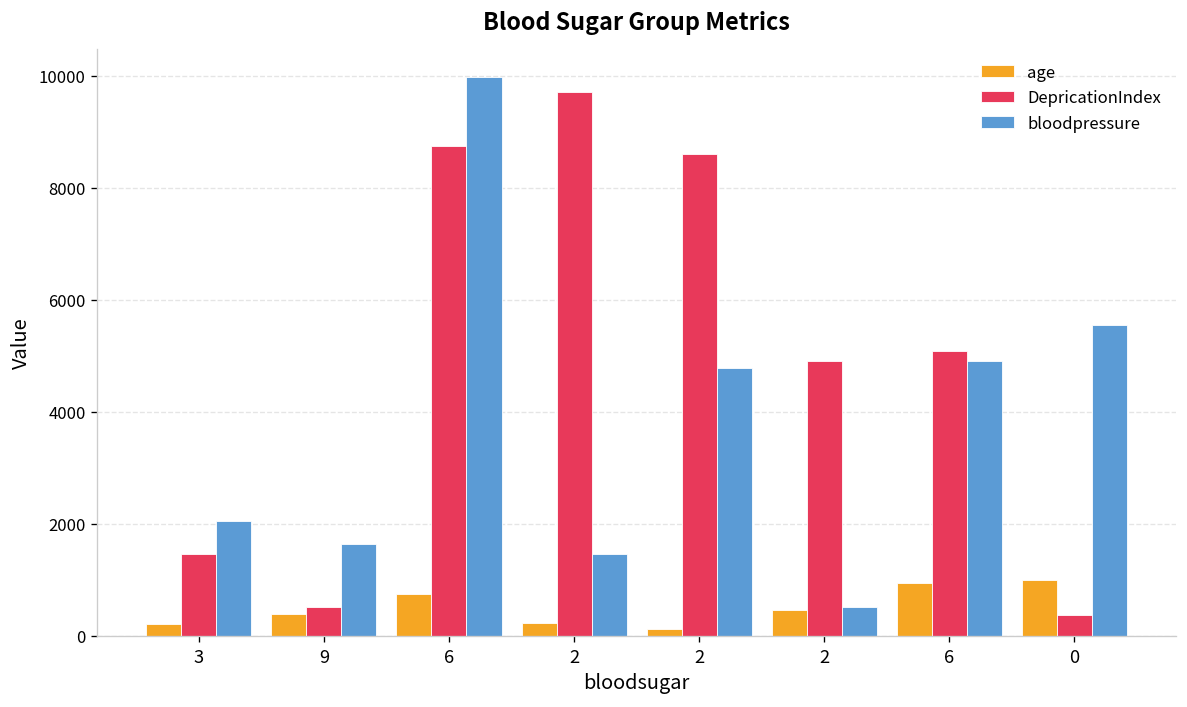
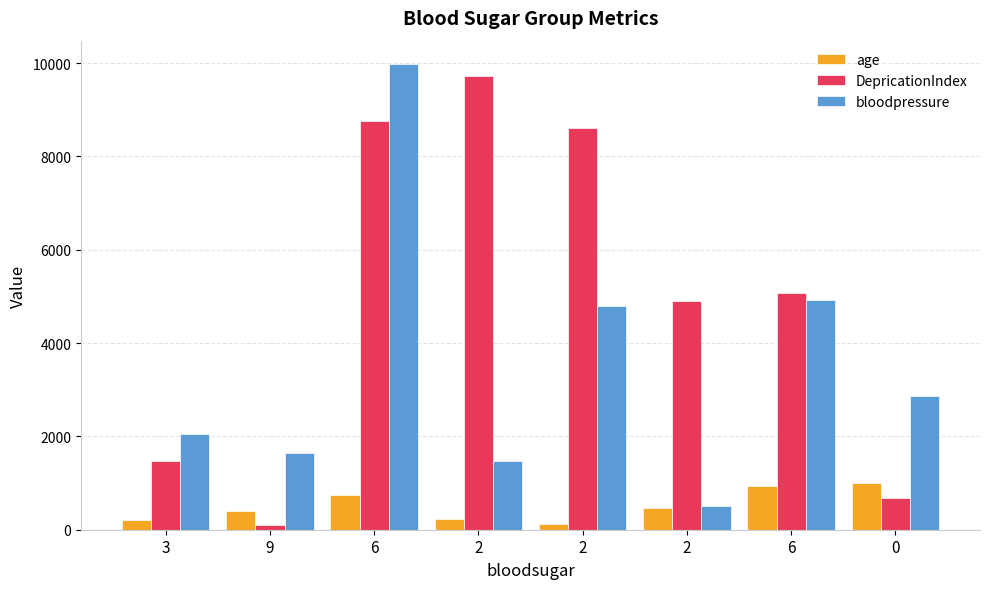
  {
    "age": {
      "3": 200,
      "9": 400,
      "0": 1000
    },
    "DepricationIndex": {
      "3": 1500,
-     "9": 500,
-     "0": 400
+     "9": 100,
+     "0": 700
    },
    "bloodpressure": {
      "3": 2000,
      "9": 1600,
-     "0": 5600
+     "0": 2900
    }
  }
